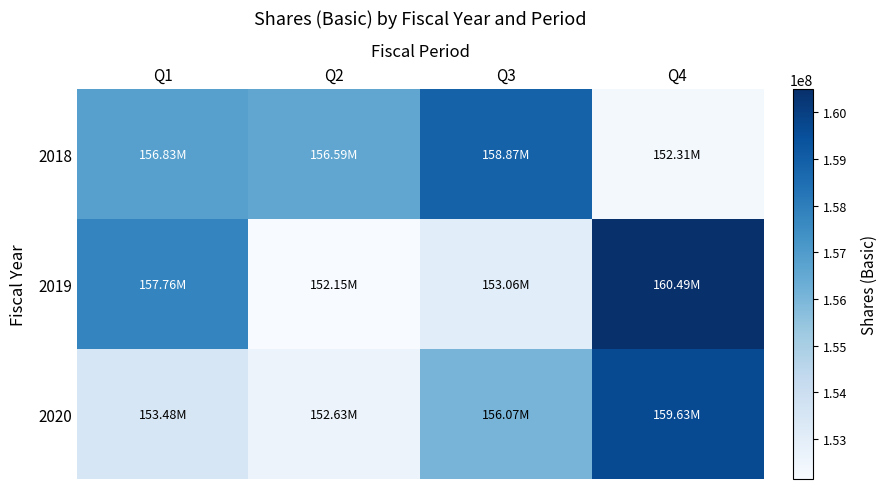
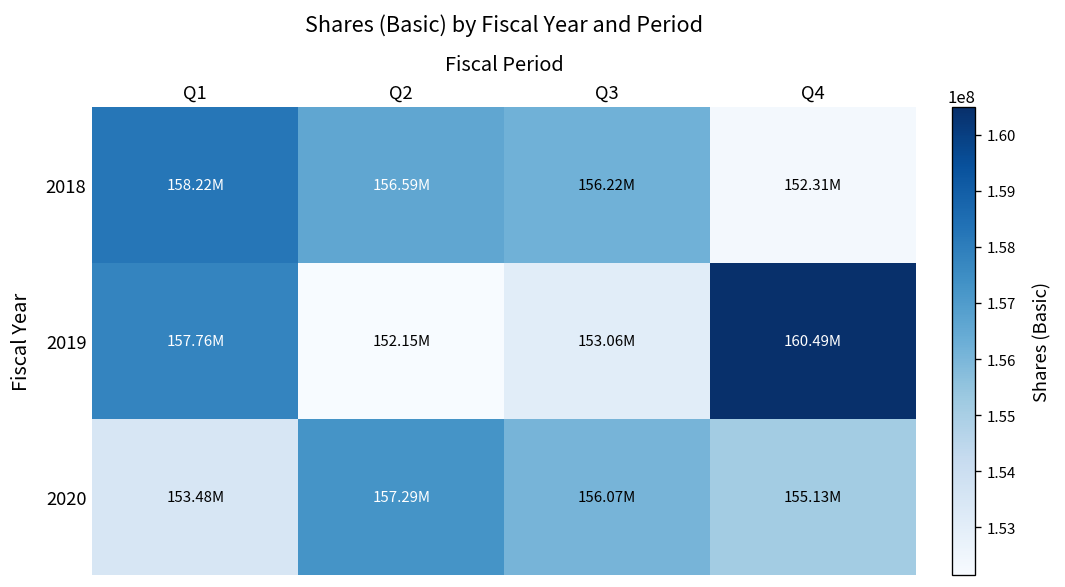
  {
    "2018": {
-     "Q1": "156.83M",
+     "Q1": "158.22M",
      "Q2": "156.59M",
-     "Q3": "158.87M",
+     "Q3": "156.22M",
      "Q4": "152.31M"
    },
    "2019": {
      "Q1": "157.76M",
      "Q2": "152.15M",
      "Q3": "153.06M",
      "Q4": "160.49M"
    },
    "2020": {
      "Q1": "153.48M",
-     "Q2": "152.63M",
+     "Q2": "157.29M",
      "Q3": "156.07M",
-     "Q4": "159.63M"
+     "Q4": "155.13M"
    }
  }
